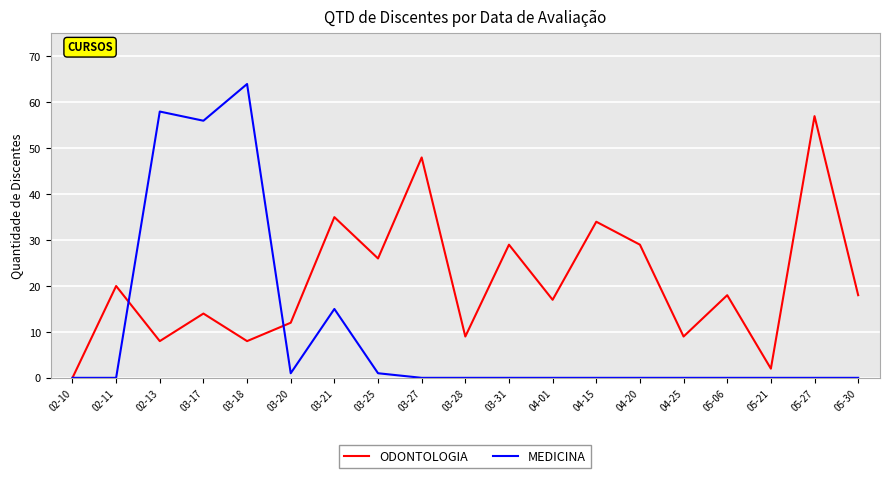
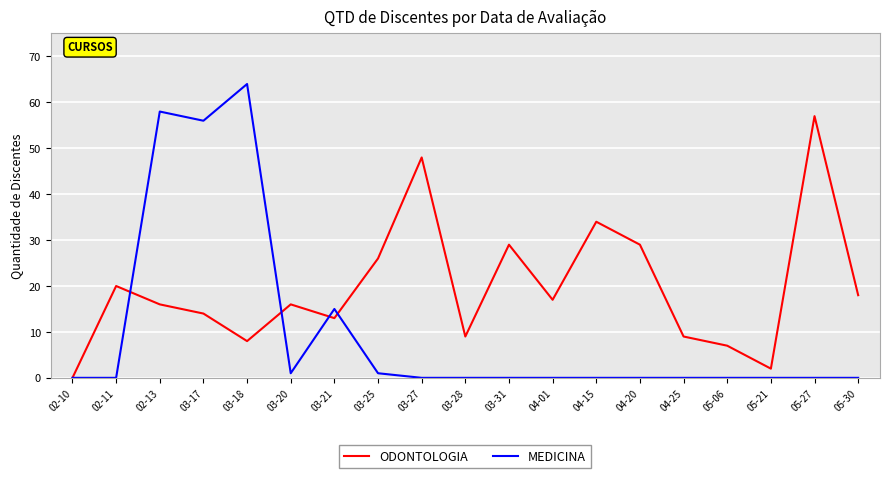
  {
    "ODONTOLOGIA": {
      "02-11": 20,
-     "02-13": 8,
+     "02-13": 16,
      "03-17": 14,
      "03-18": 8,
-     "03-20": 12,
-     "03-21": 35,
+     "03-20": 16,
+     "03-21": 13,
      "03-25": 26,
      "03-27": 48,
      "03-28": 9,
      "03-31": 29,
      "04-01": 17,
      "04-15": 34,
      "04-20": 29,
      "04-25": 9,
-     "05-06": 18,
+     "05-06": 7,
      "05-21": 2,
      "05-27": 57,
      "05-30": 18
    },
    "MEDICINA": {
      "02-11": 0,
      "02-13": 58,
      "03-17": 56,
      "03-18": 64,
      "03-20": 1,
      "03-21": 15,
      "03-25": 1,
      "03-27": 0,
      "03-28": 0,
      "03-31": 0,
      "04-01": 0,
      "04-15": 0,
      "04-20": 0,
      "04-25": 0,
      "05-06": 0,
      "05-21": 0,
      "05-27": 0,
      "05-30": 0
    }
  }
